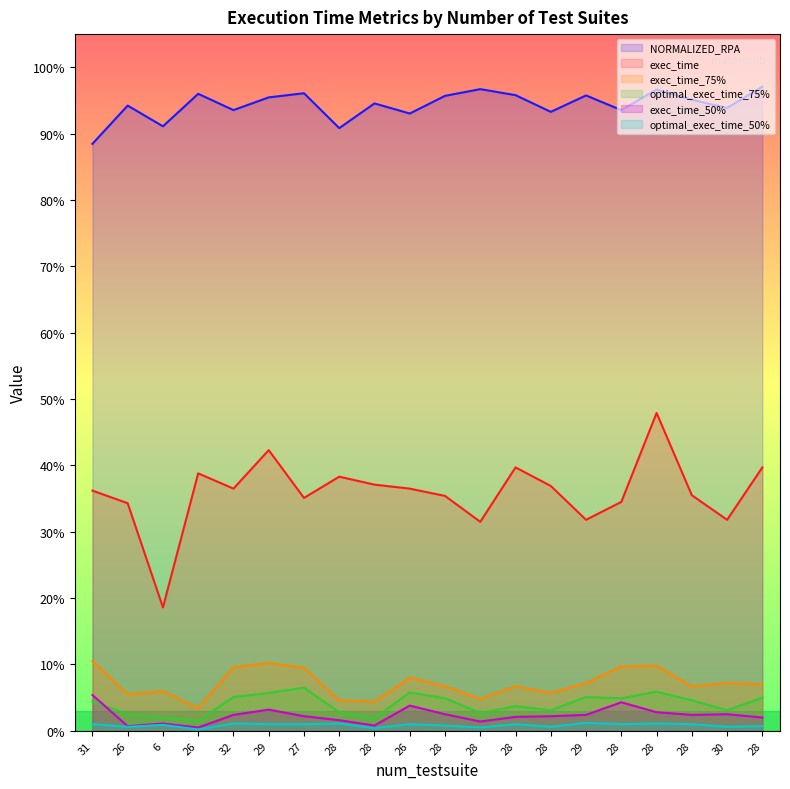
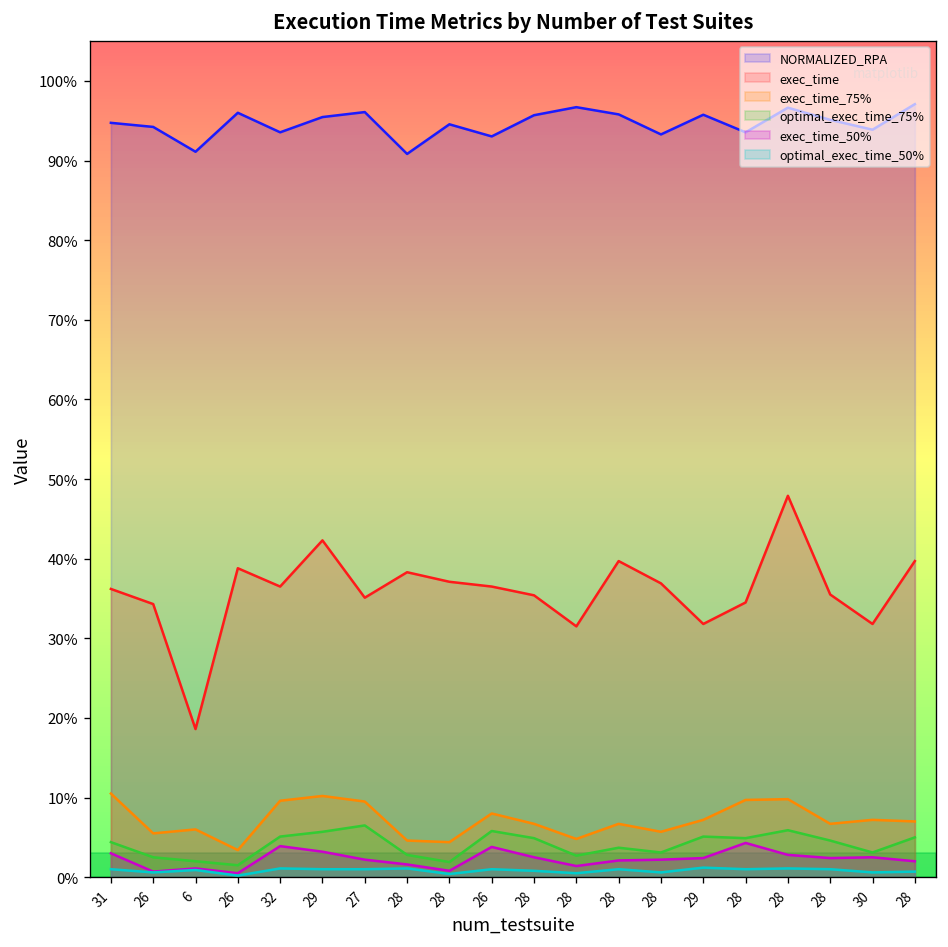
  {
    "NORMALIZED_RPA": {
-     "31": "88%",
+     "31": "95%",
      "6": "91%",
      "32": "94%",
      "27": "96%"
    },
    "exec_time_50%": {
-     "31": "5%",
-     "32": "2%",
+     "31": "3%",
+     "32": "4%",
      "27": "2%",
      "30": "3%"
    }
  }
